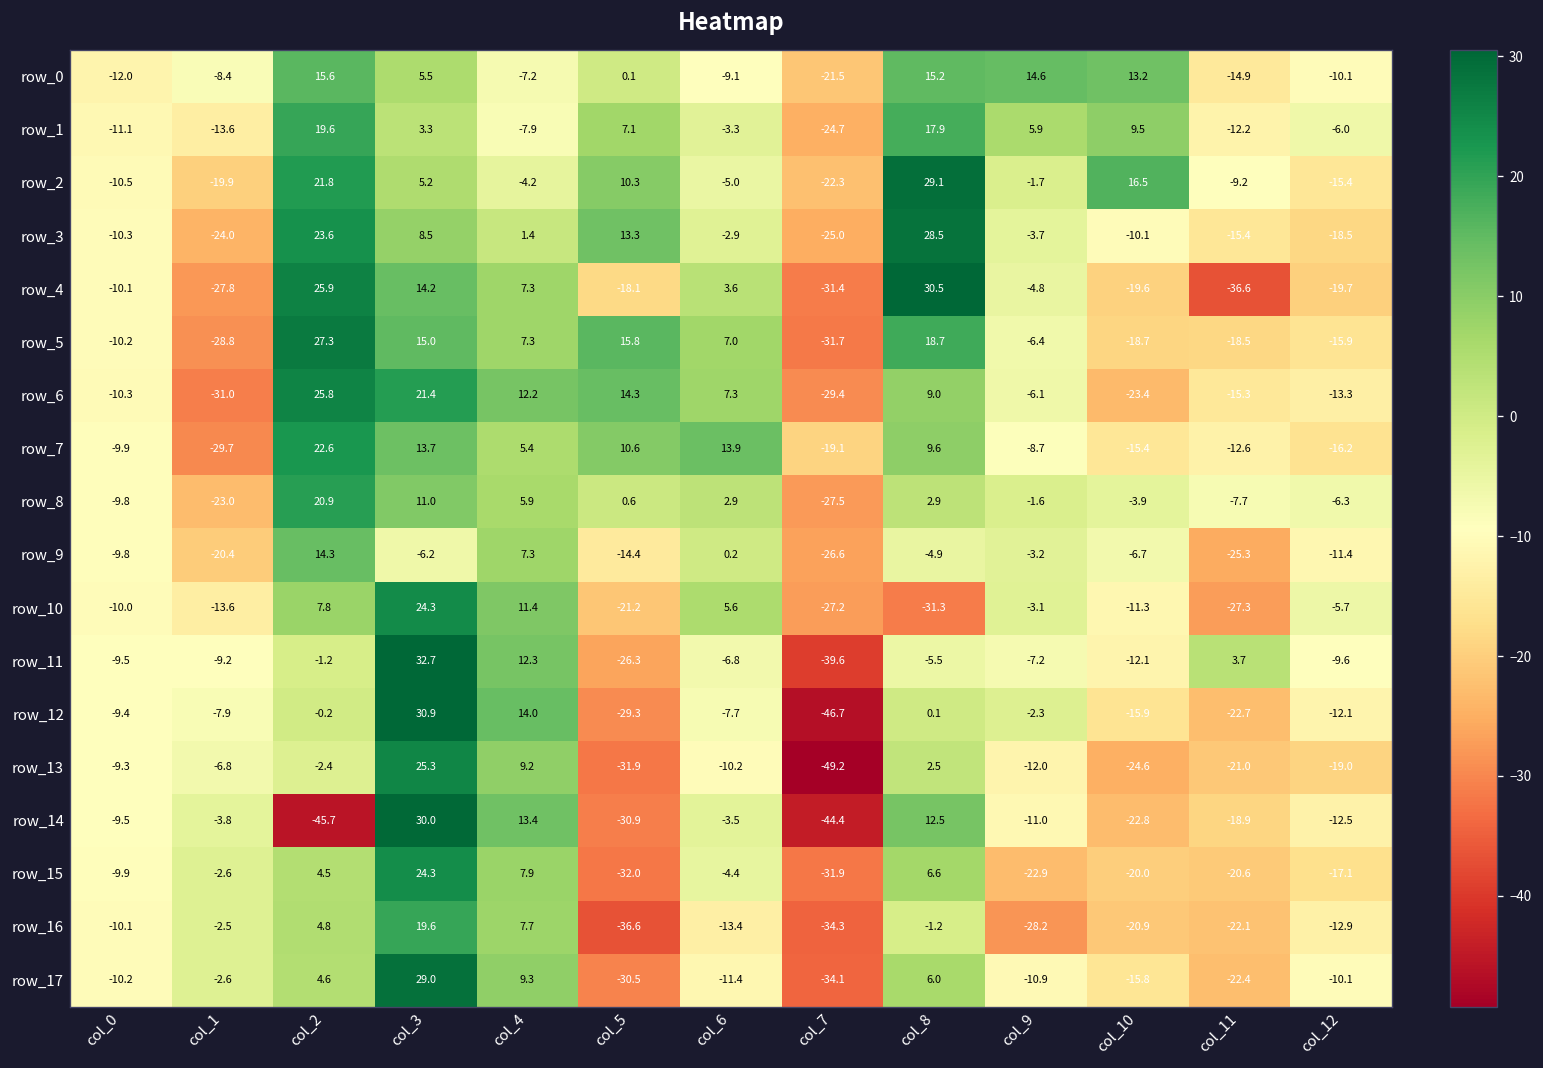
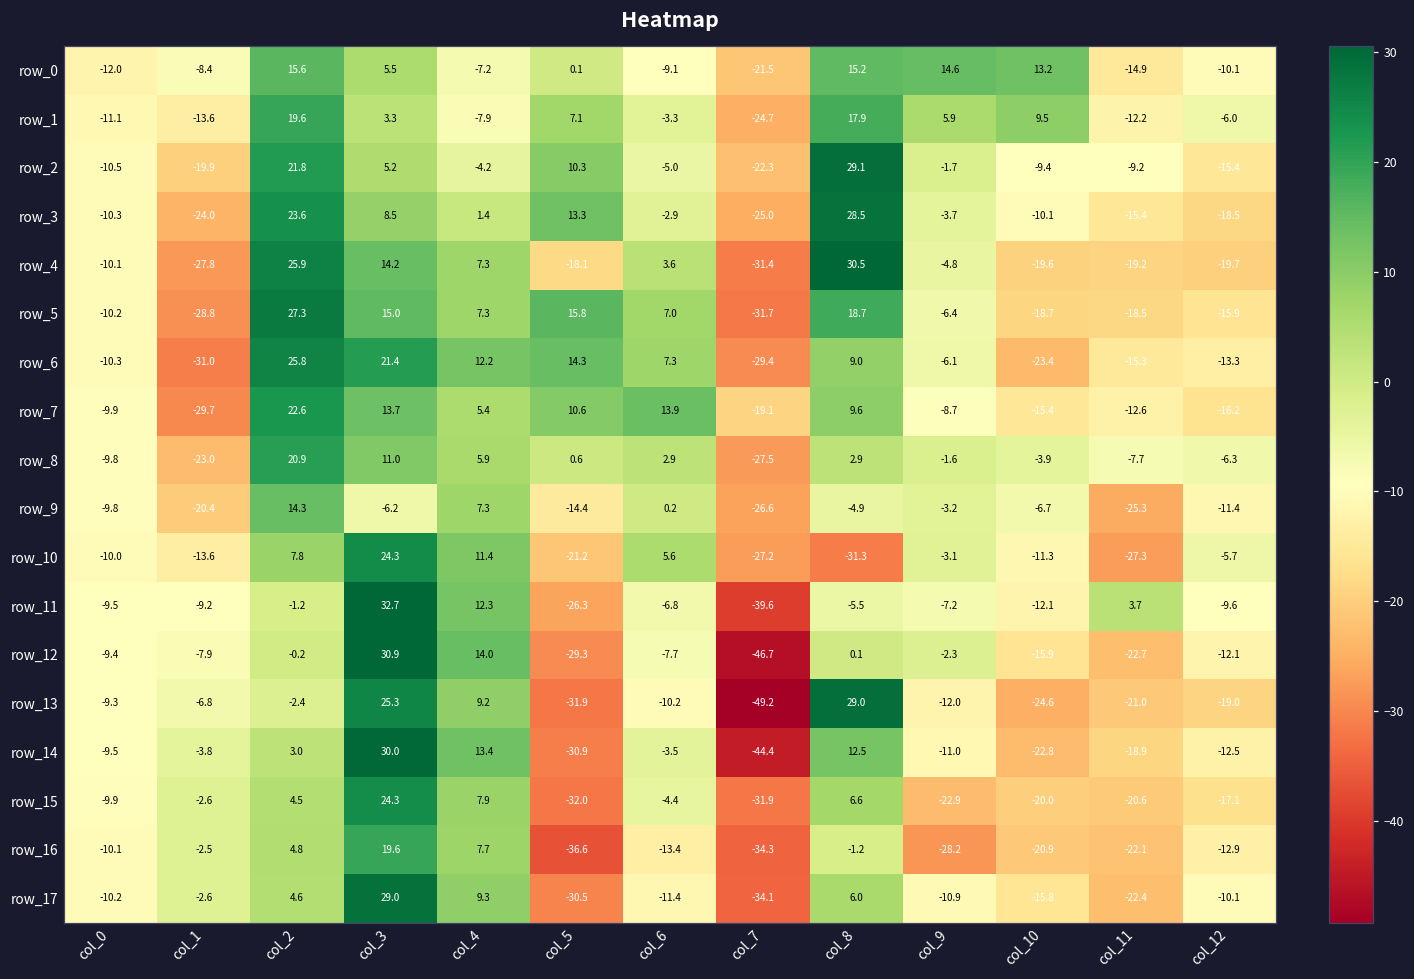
  {
    "row_2": {
      "col_0": -10.5,
      "col_1": -19.9,
      "col_2": 21.8,
      "col_3": 5.2,
      "col_4": -4.2,
      "col_5": 10.3,
      "col_6": -5.0,
      "col_7": -22.3,
      "col_8": 29.1,
      "col_9": -1.7,
-     "col_10": 16.5,
+     "col_10": -9.4,
      "col_11": -9.2,
      "col_12": -15.4
    },
    "row_4": {
      "col_0": -10.1,
      "col_1": -27.8,
      "col_2": 25.9,
      "col_3": 14.2,
      "col_4": 7.3,
      "col_5": -18.1,
      "col_6": 3.6,
      "col_7": -31.4,
      "col_8": 30.5,
      "col_9": -4.8,
      "col_10": -19.6,
-     "col_11": -36.6,
+     "col_11": -19.2,
      "col_12": -19.7
    },
    "row_13": {
      "col_0": -9.3,
      "col_1": -6.8,
      "col_2": -2.4,
      "col_3": 25.3,
      "col_4": 9.2,
      "col_5": -31.9,
      "col_6": -10.2,
      "col_7": -49.2,
-     "col_8": 2.5,
+     "col_8": 29.0,
      "col_9": -12.0,
      "col_10": -24.6,
      "col_11": -21.0,
      "col_12": -19.0
    },
    "row_14": {
      "col_0": -9.5,
      "col_1": -3.8,
-     "col_2": -45.7,
+     "col_2": 3.0,
      "col_3": 30.0,
      "col_4": 13.4,
      "col_5": -30.9,
      "col_6": -3.5,
      "col_7": -44.4,
      "col_8": 12.5,
      "col_9": -11.0,
      "col_10": -22.8,
      "col_11": -18.9,
      "col_12": -12.5
    }
  }
